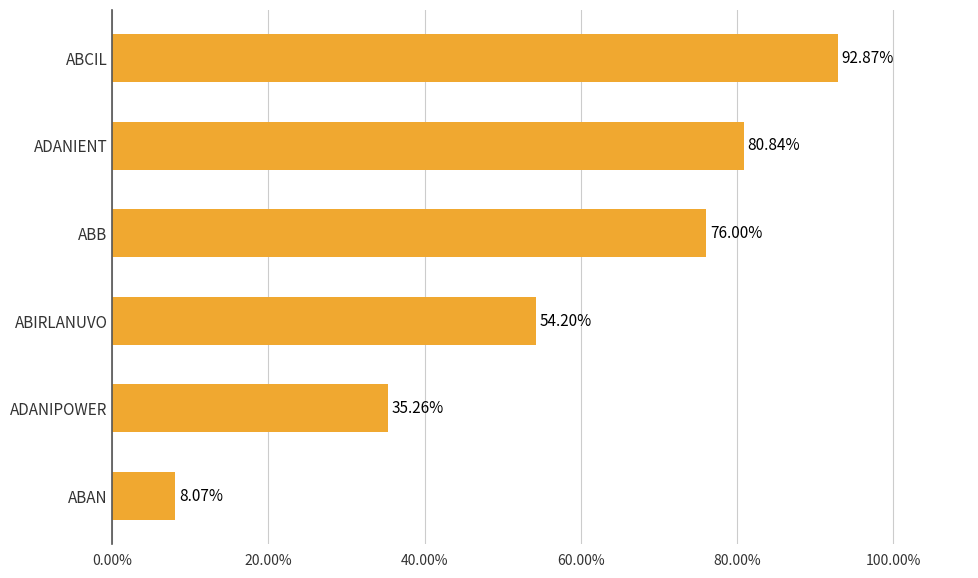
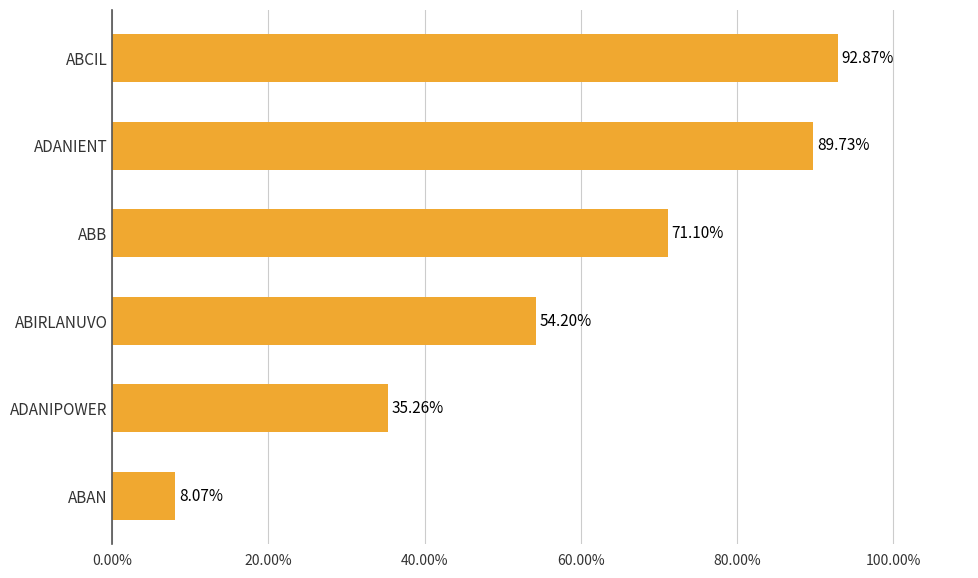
  {
    "ABCIL": "92.87%",
-   "ADANIENT": "80.84%",
-   "ABB": "76.00%",
+   "ADANIENT": "89.73%",
+   "ABB": "71.10%",
    "ABIRLANUVO": "54.20%",
    "ADANIPOWER": "35.26%",
    "ABAN": "8.07%"
  }
